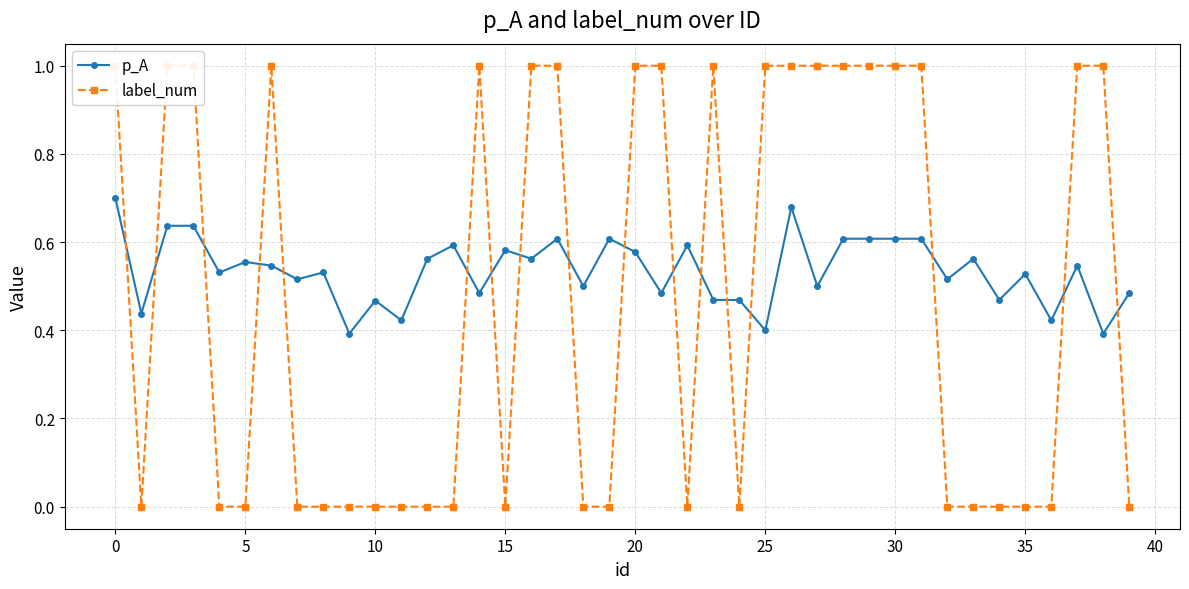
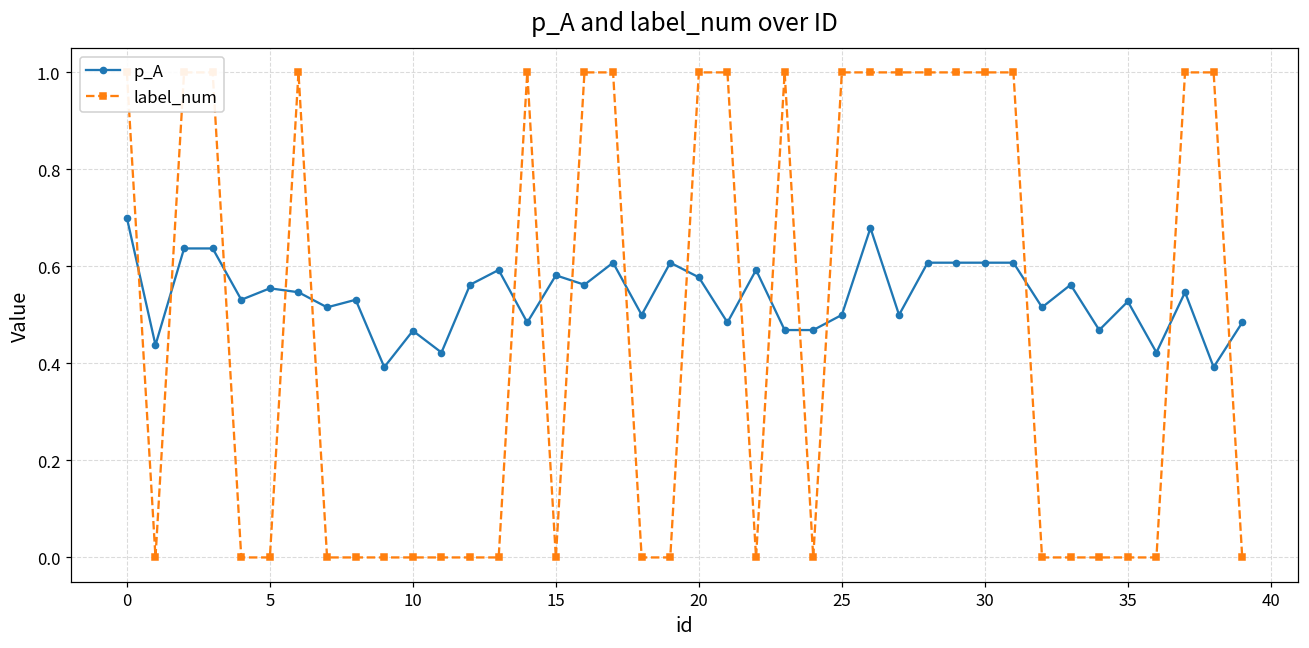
  {
    "p_A": {
      "0": 0.7,
      "5": 0.55,
      "10": 0.47,
      "15": 0.58,
      "20": 0.58,
-     "25": 0.4,
+     "25": 0.5,
      "30": 0.61,
      "35": 0.53
    },
    "label_num": {
      "5": 0.0,
      "10": 0.0,
      "15": 0.0,
      "20": 1.0,
      "25": 1.0,
      "30": 1.0,
      "35": 0.0
    }
  }
